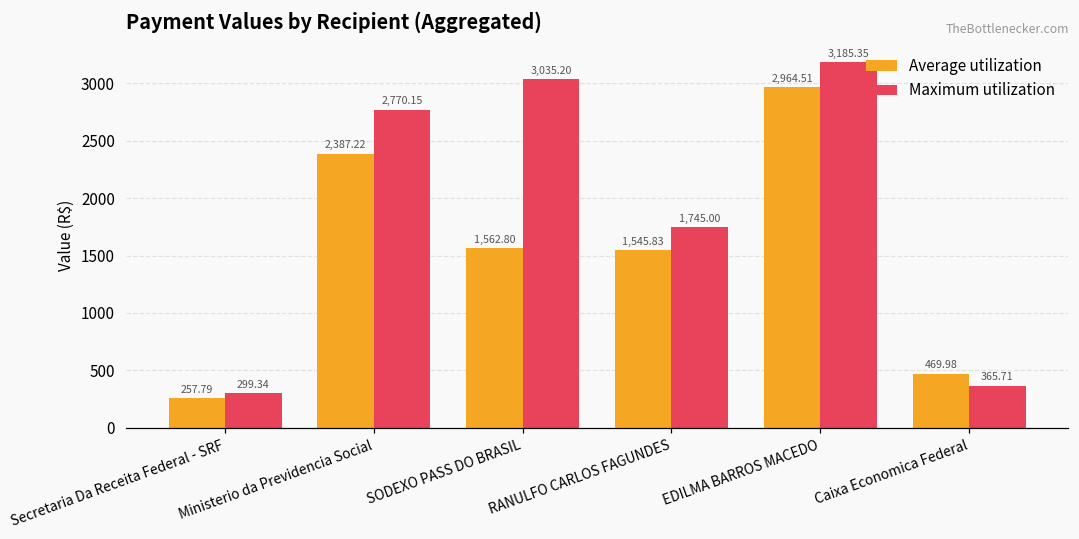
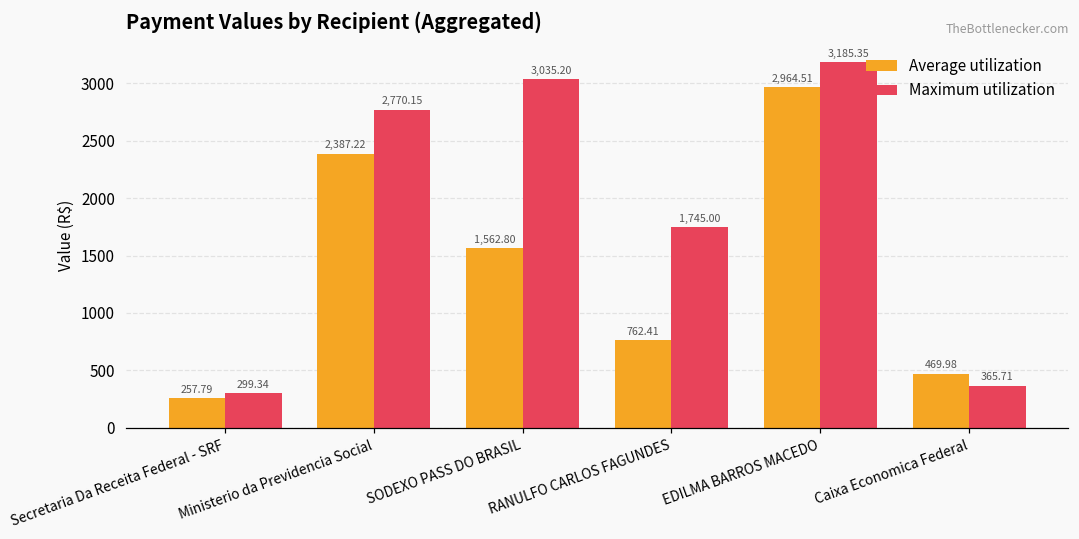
  {
    "Average utilization": {
      "Secretaria Da Receita Federal - SRF": "257.79",
      "Ministerio da Previdencia Social": "2,387.22",
      "SODEXO PASS DO BRASIL": "1,562.80",
-     "RANULFO CARLOS FAGUNDES": "1,545.83",
+     "RANULFO CARLOS FAGUNDES": "762.41",
      "EDILMA BARROS MACEDO": "2,964.51",
      "Caixa Economica Federal": "469.98"
    },
    "Maximum utilization": {
      "Secretaria Da Receita Federal - SRF": "299.34",
      "Ministerio da Previdencia Social": "2,770.15",
      "SODEXO PASS DO BRASIL": "3,035.20",
      "RANULFO CARLOS FAGUNDES": "1,745.00",
      "EDILMA BARROS MACEDO": "3,185.35",
      "Caixa Economica Federal": "365.71"
    }
  }
